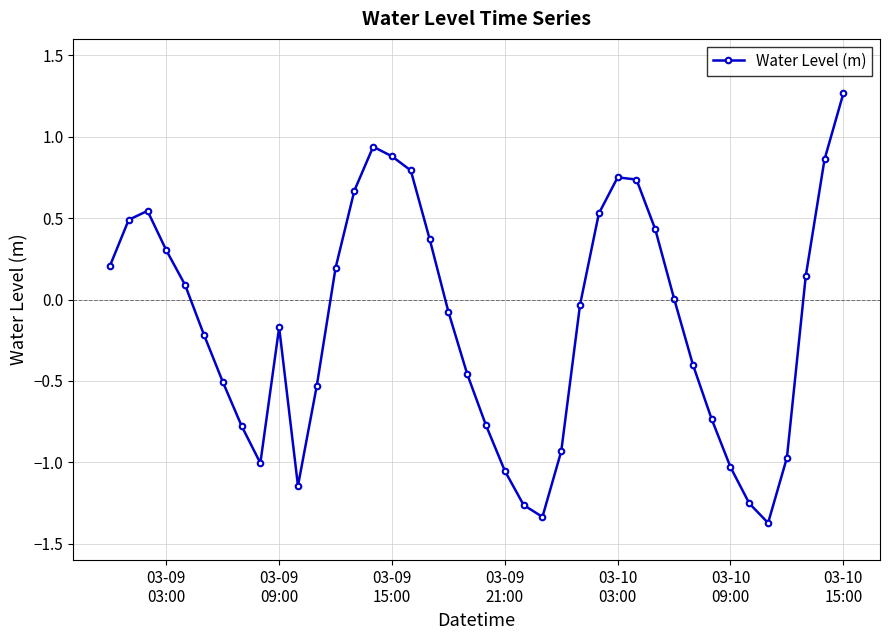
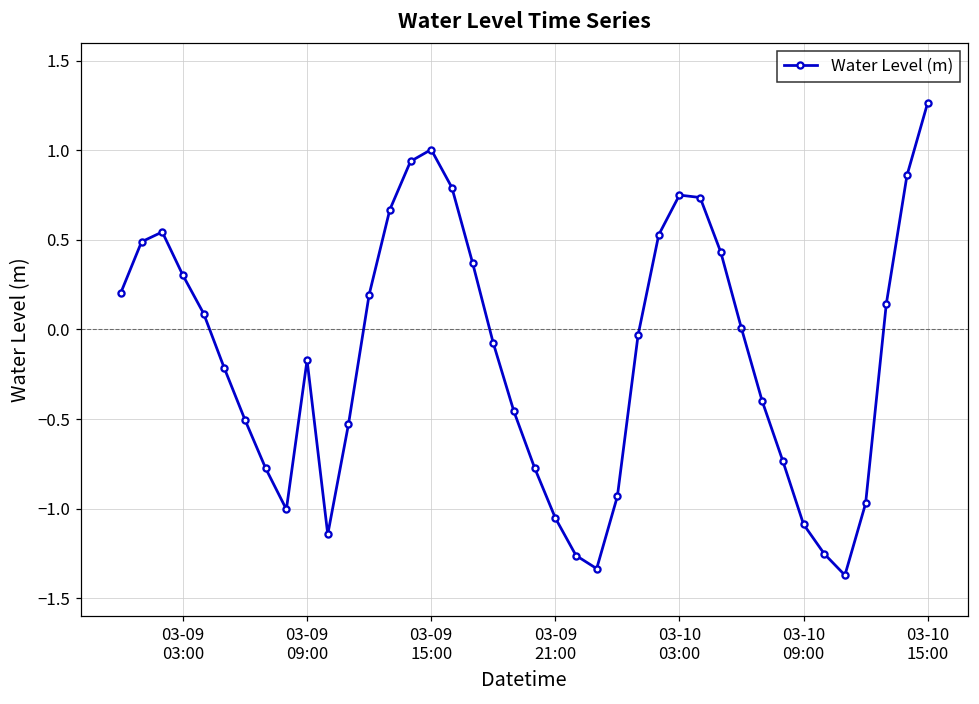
  {
    "03-09 03:00": 0.30,
    "03-09 09:00": -0.17,
-   "03-09 15:00": 0.88,
+   "03-09 15:00": 1.00,
    "03-09 21:00": -1.05,
    "03-10 03:00": 0.75,
-   "03-10 09:00": -1.03,
+   "03-10 09:00": -1.09,
    "03-10 15:00": 1.26
  }
